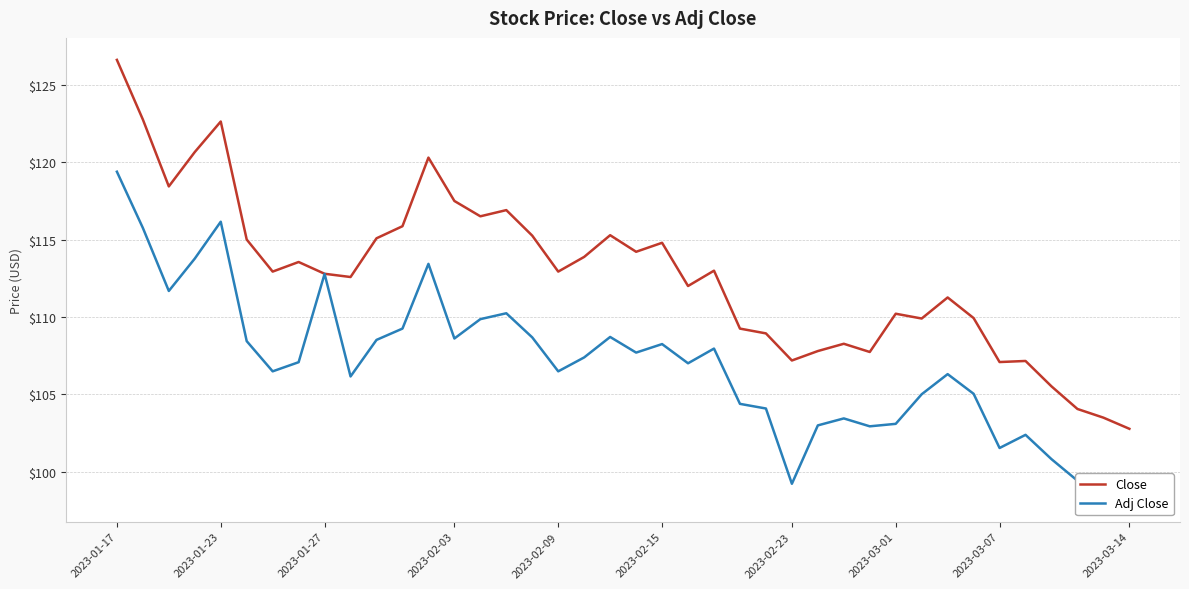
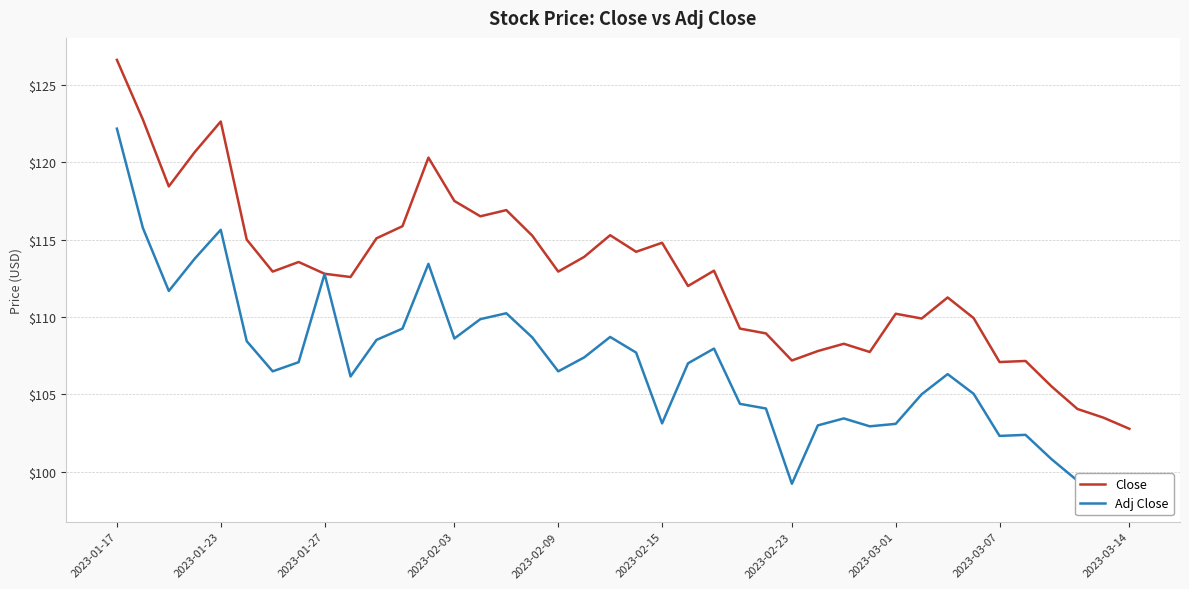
  {
    "Close": {
      "2023-01-17": "$126.6",
      "2023-01-23": "$122.6",
      "2023-02-03": "$117.5",
      "2023-02-09": "$112.9",
      "2023-02-15": "$114.8",
      "2023-02-23": "$107.2",
      "2023-03-01": "$110.2",
      "2023-03-07": "$107.1",
      "2023-03-14": "$102.8"
    },
    "Adj Close": {
-     "2023-01-17": "$119.4",
-     "2023-01-23": "$116.2",
+     "2023-01-17": "$122.2",
+     "2023-01-23": "$115.6",
      "2023-02-03": "$108.6",
      "2023-02-09": "$106.5",
-     "2023-02-15": "$108.3",
+     "2023-02-15": "$103.1",
      "2023-02-23": "$99.2",
      "2023-03-01": "$103.1",
-     "2023-03-07": "$101.5"
+     "2023-03-07": "$102.3"
    }
  }
